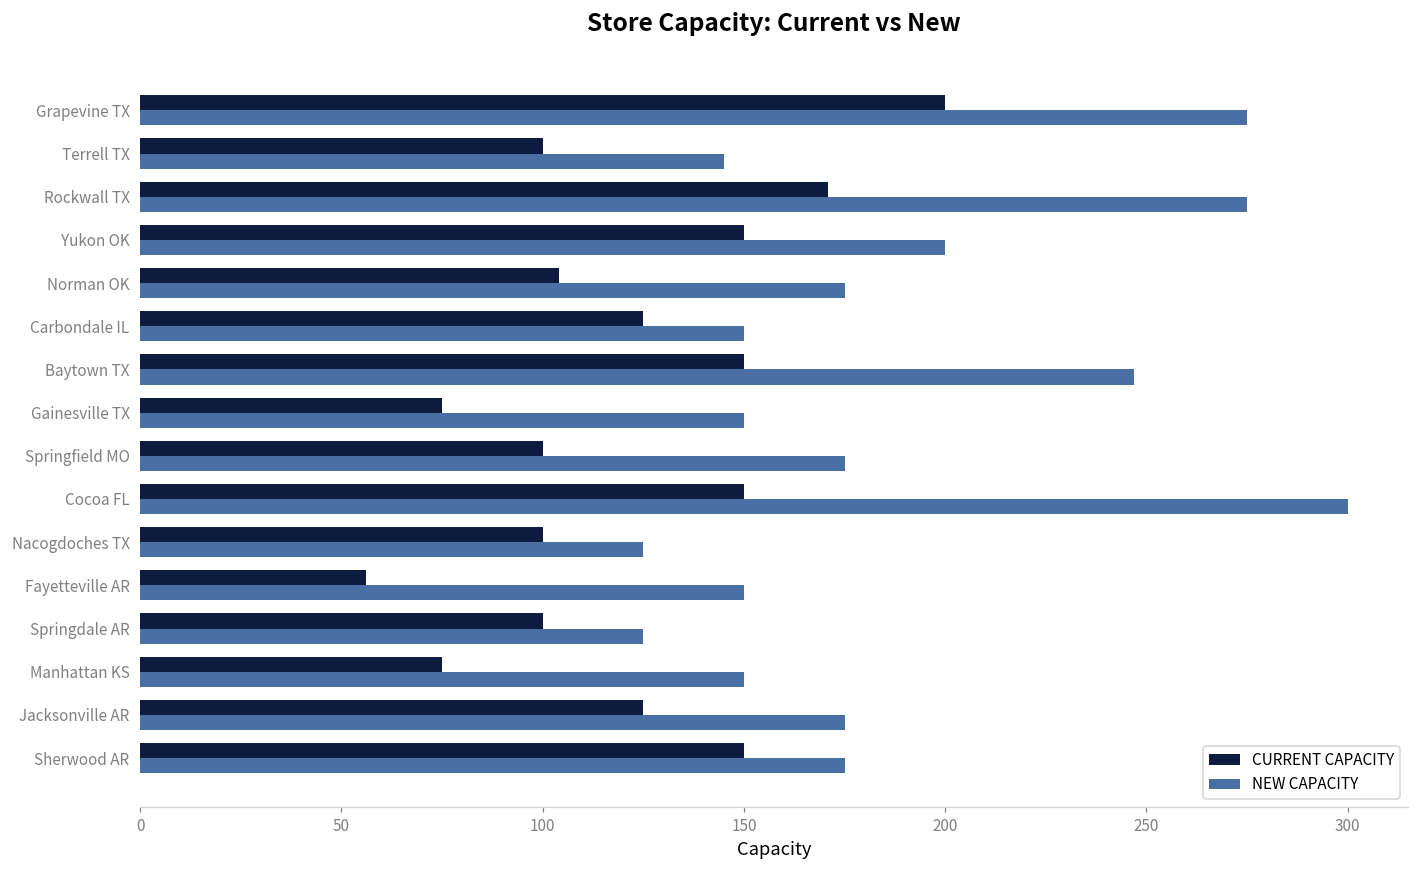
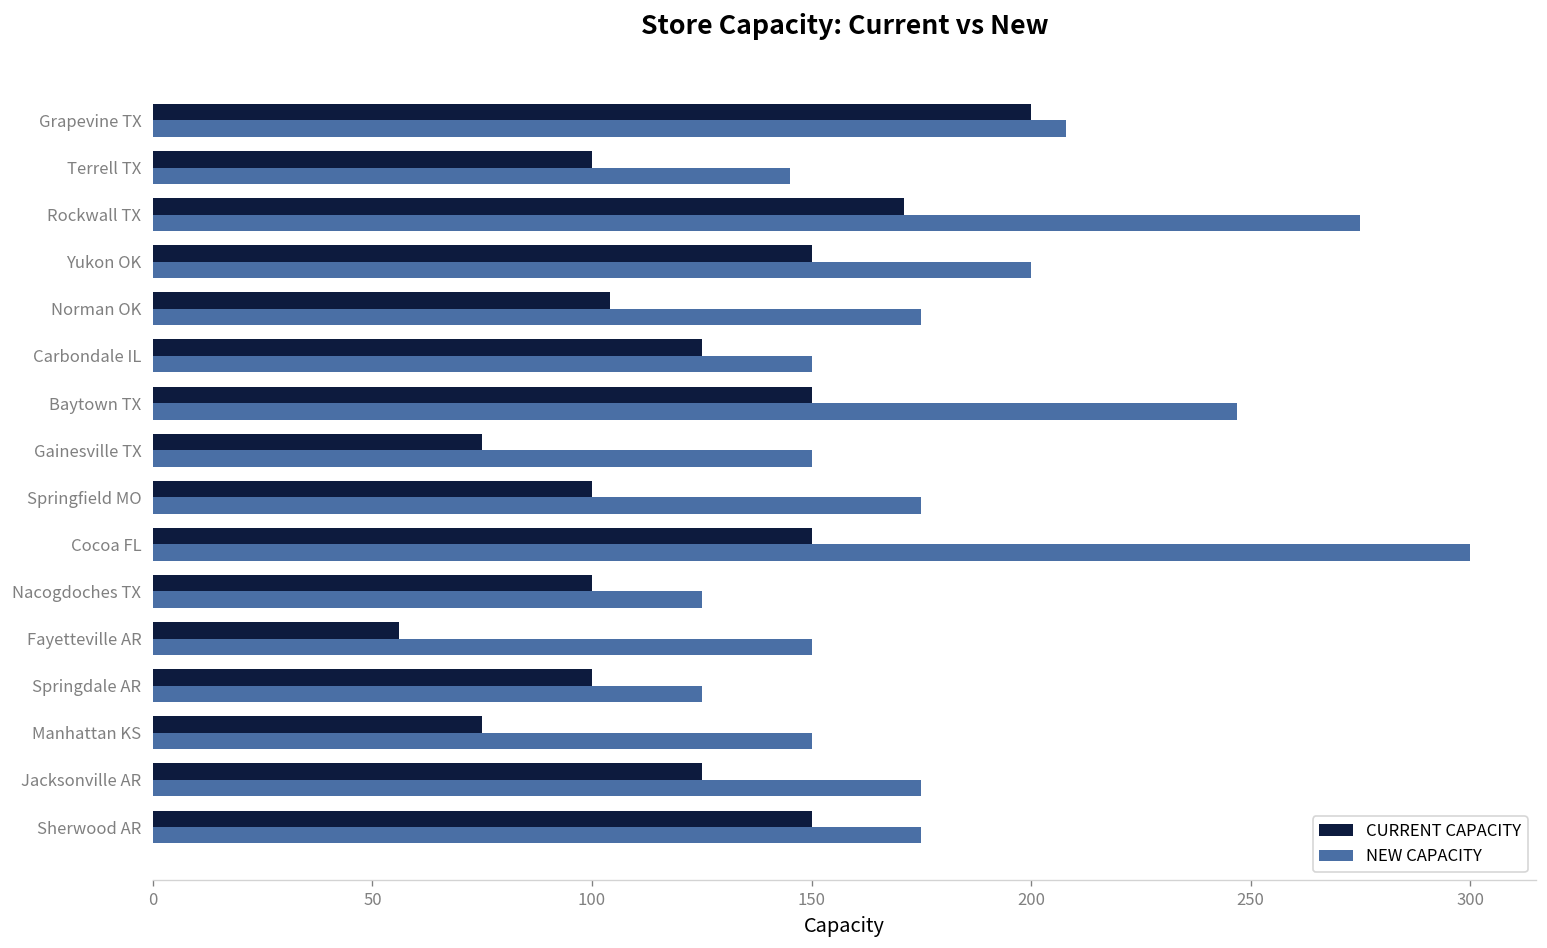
  {
    "CURRENT CAPACITY": {
      "Grapevine TX": 200,
      "Terrell TX": 100,
      "Rockwall TX": 171,
      "Yukon OK": 150,
      "Norman OK": 104,
      "Carbondale IL": 125,
      "Baytown TX": 150,
      "Gainesville TX": 75,
      "Springfield MO": 100,
      "Cocoa FL": 150,
      "Nacogdoches TX": 100,
      "Fayetteville AR": 56,
      "Springdale AR": 100,
      "Manhattan KS": 75,
      "Jacksonville AR": 125,
      "Sherwood AR": 150
    },
    "NEW CAPACITY": {
-     "Grapevine TX": 275,
+     "Grapevine TX": 208,
      "Terrell TX": 145,
      "Rockwall TX": 275,
      "Yukon OK": 200,
      "Norman OK": 175,
      "Carbondale IL": 150,
      "Baytown TX": 247,
      "Gainesville TX": 150,
      "Springfield MO": 175,
      "Cocoa FL": 300,
      "Nacogdoches TX": 125,
      "Fayetteville AR": 150,
      "Springdale AR": 125,
      "Manhattan KS": 150,
      "Jacksonville AR": 175,
      "Sherwood AR": 175
    }
  }
